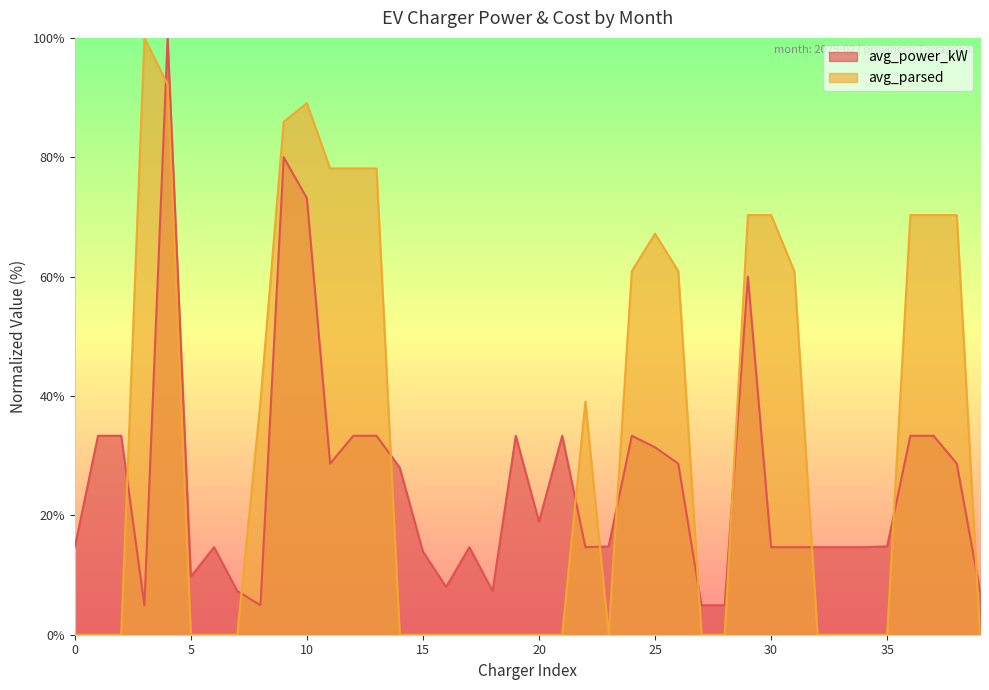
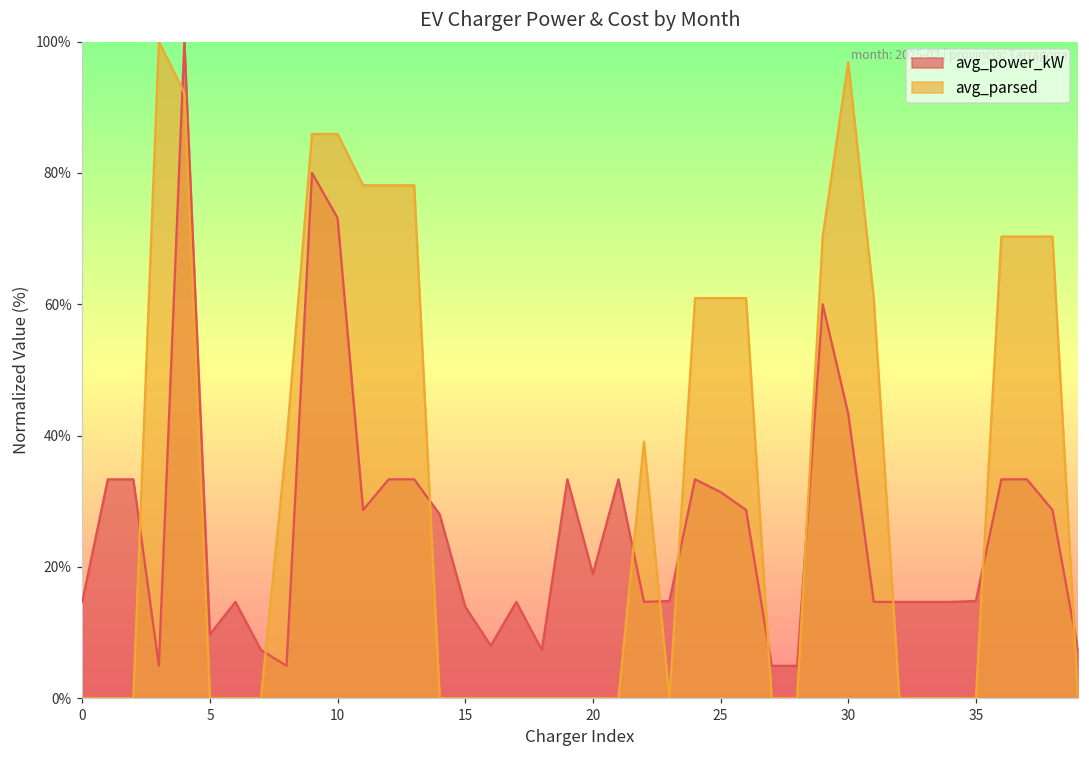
  {
    "avg_power_kW": {
      "0": "15%",
      "5": "10%",
      "10": "73%",
      "15": "14%",
      "20": "19%",
      "25": "31%",
-     "30": "15%",
+     "30": "43%",
      "35": "15%"
    },
    "avg_parsed": {
      "0": "0%",
      "5": "0%",
-     "10": "89%",
+     "10": "86%",
      "15": "0%",
      "20": "0%",
-     "25": "67%",
-     "30": "70%",
+     "25": "61%",
+     "30": "97%",
      "35": "0%"
    }
  }
